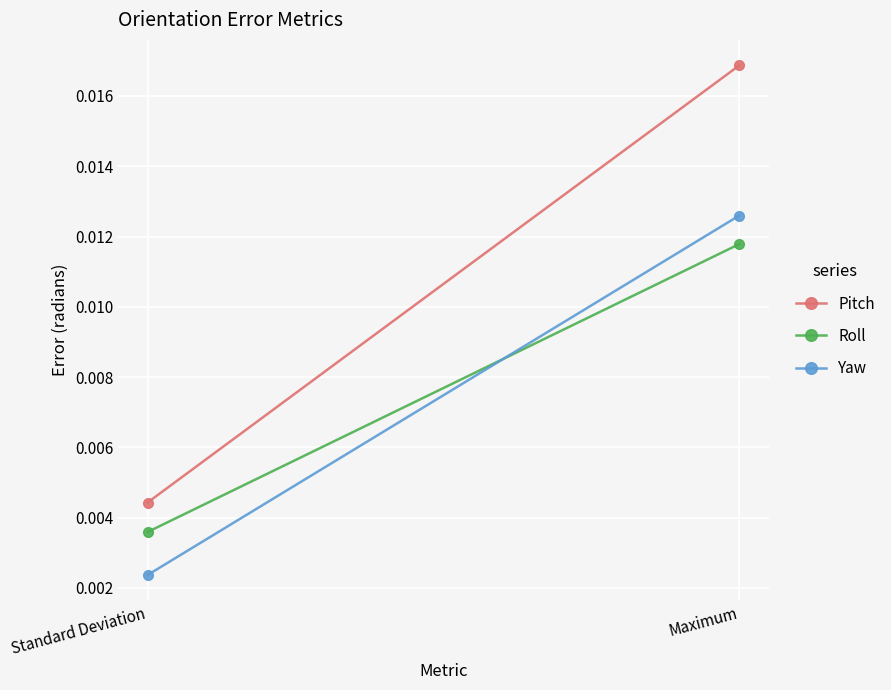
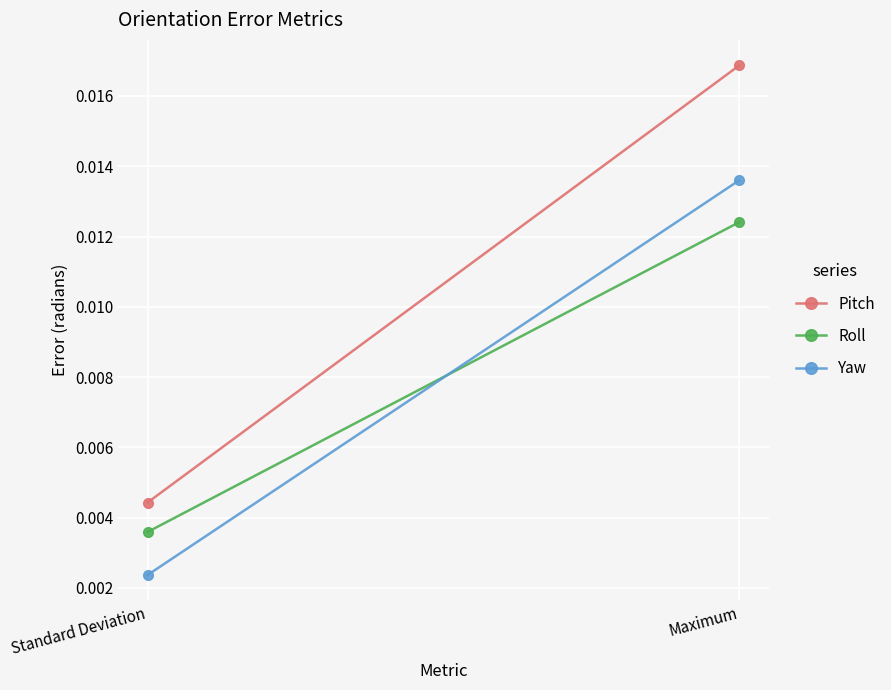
  {
    "Pitch": {
      "Standard Deviation": 0.0044,
      "Maximum": 0.0169
    },
    "Roll": {
      "Standard Deviation": 0.0036,
-     "Maximum": 0.0118
+     "Maximum": 0.0124
    },
    "Yaw": {
      "Standard Deviation": 0.0024,
-     "Maximum": 0.0126
+     "Maximum": 0.0136
    }
  }
